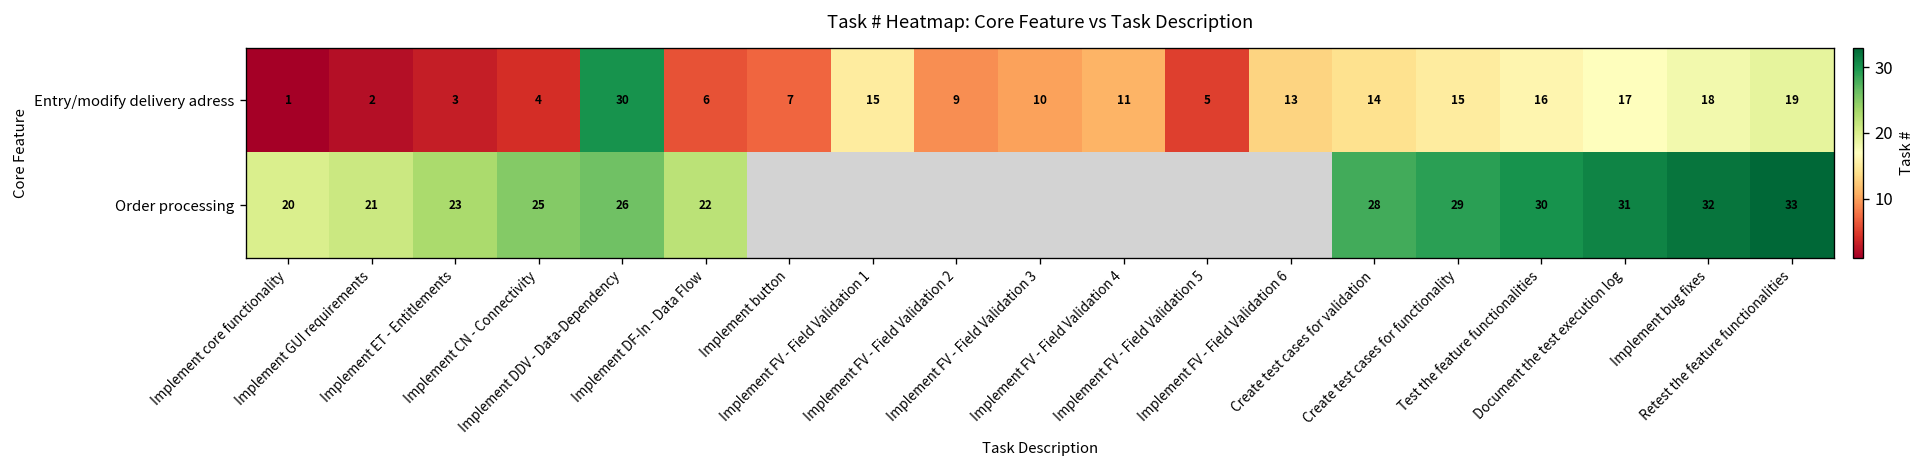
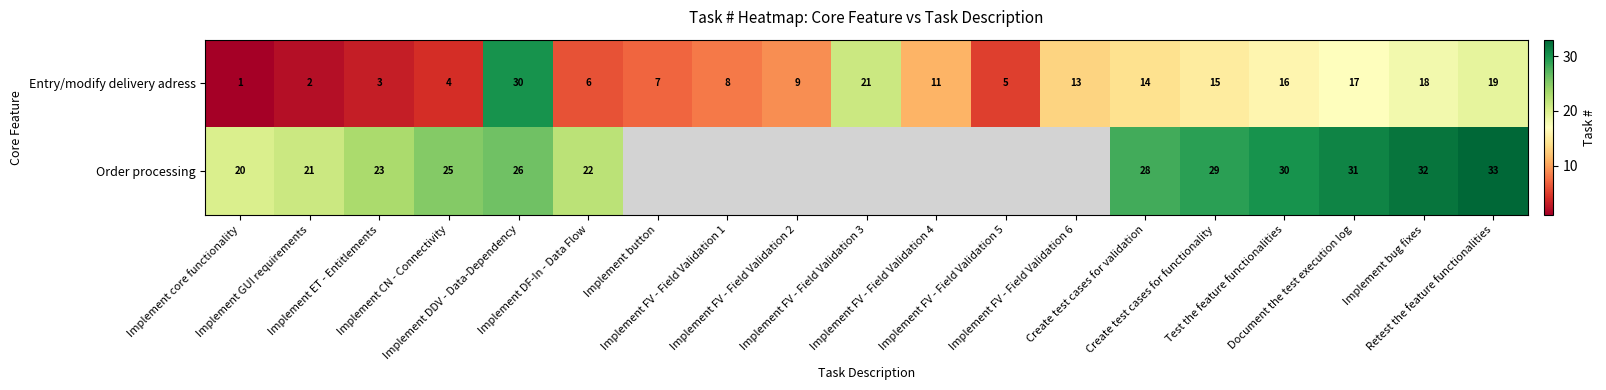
  {
    "Entry/modify delivery adress": {
      "Implement core functionality": 1,
      "Implement GUI requirements": 2,
      "Implement ET - Entitlements": 3,
      "Implement CN - Connectivity": 4,
      "Implement DDV - Data-Dependency": 30,
      "Implement DF-In - Data Flow": 6,
      "Implement button": 7,
-     "Implement FV - Field Validation 1": 15,
+     "Implement FV - Field Validation 1": 8,
      "Implement FV - Field Validation 2": 9,
-     "Implement FV - Field Validation 3": 10,
+     "Implement FV - Field Validation 3": 21,
      "Implement FV - Field Validation 4": 11,
      "Implement FV - Field Validation 5": 5,
      "Implement FV - Field Validation 6": 13,
      "Create test cases for validation": 14,
      "Create test cases for functionality": 15,
      "Test the feature functionalities": 16,
      "Document the test execution log": 17,
      "Implement bug fixes": 18,
      "Retest the feature functionalities": 19
    },
    "Order processing": {
      "Implement core functionality": 20,
      "Implement GUI requirements": 21,
      "Implement ET - Entitlements": 23,
      "Implement CN - Connectivity": 25,
      "Implement DDV - Data-Dependency": 26,
      "Implement DF-In - Data Flow": 22,
      "Create test cases for validation": 28,
      "Create test cases for functionality": 29,
      "Test the feature functionalities": 30,
      "Document the test execution log": 31,
      "Implement bug fixes": 32,
      "Retest the feature functionalities": 33
    }
  }
